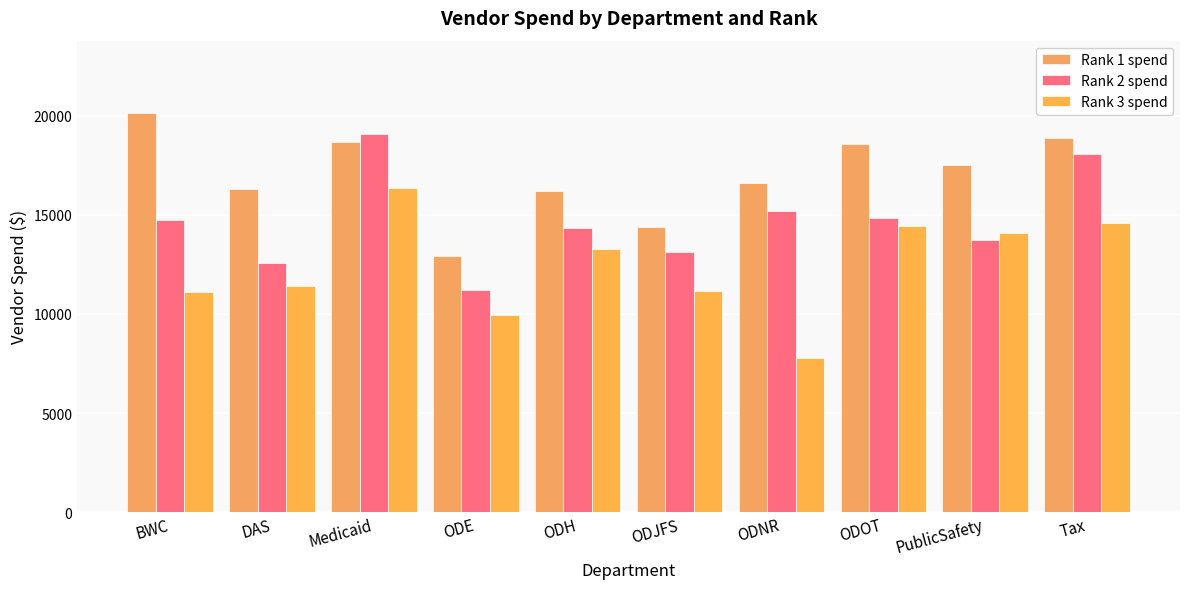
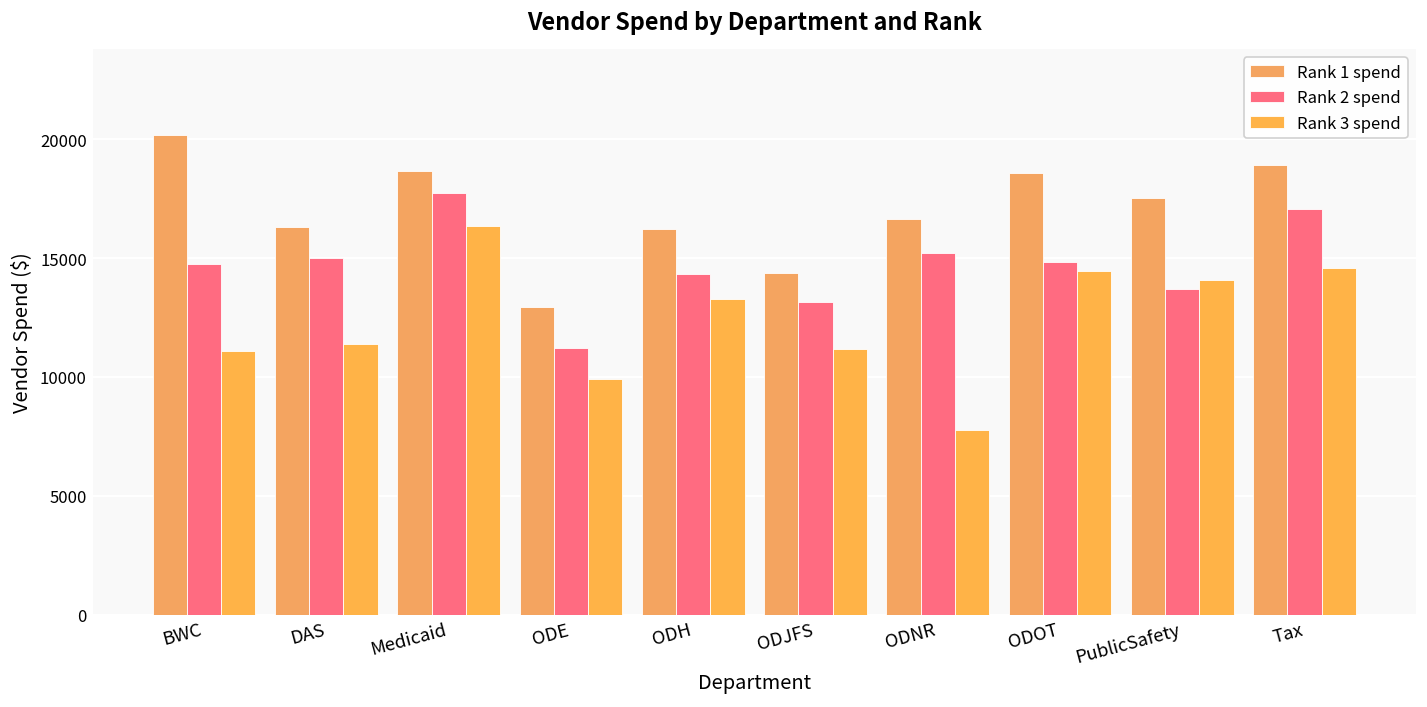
  {
    "Rank 2 spend": {
      "BWC": 14700,
-     "DAS": 12600,
-     "Medicaid": 19100,
+     "DAS": 15000,
+     "Medicaid": 17700,
      "ODE": 11200,
      "ODH": 14300,
      "ODJFS": 13100,
      "ODNR": 15200,
      "ODOT": 14800,
      "PublicSafety": 13700,
-     "Tax": 18100
+     "Tax": 17100
    }
  }
